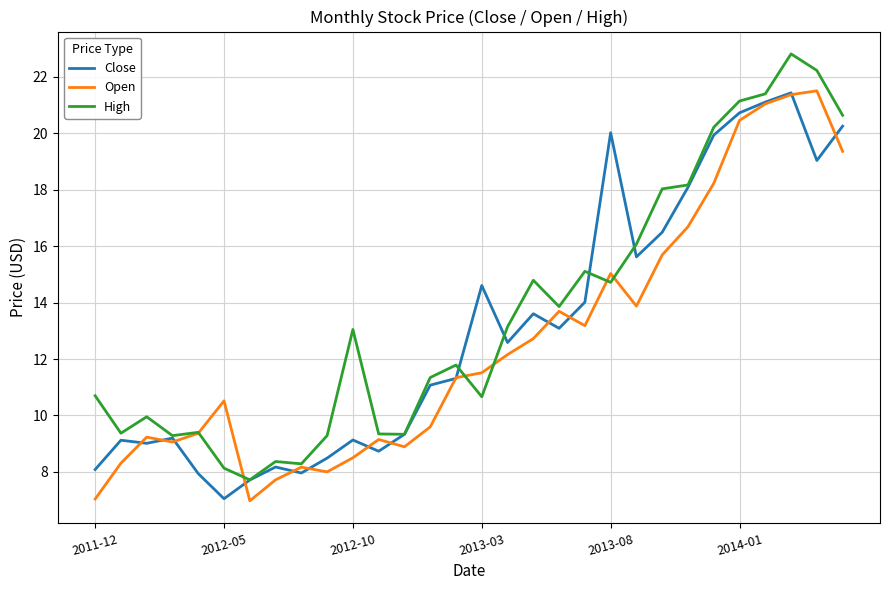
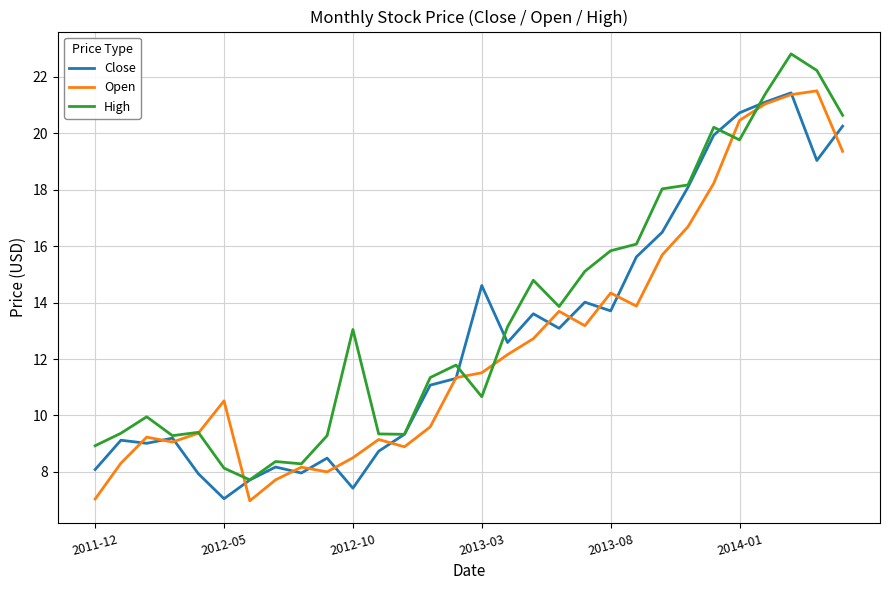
  {
    "Close": {
      "2011-12": 8.1,
      "2012-05": 7.0,
-     "2012-10": 9.1,
+     "2012-10": 7.4,
      "2013-03": 14.6,
-     "2013-08": 20.0,
+     "2013-08": 13.7,
      "2014-01": 20.7
    },
    "Open": {
      "2011-12": 7.0,
      "2012-05": 10.5,
      "2012-10": 8.5,
      "2013-03": 11.5,
-     "2013-08": 15.0,
+     "2013-08": 14.3,
      "2014-01": 20.5
    },
    "High": {
-     "2011-12": 10.7,
+     "2011-12": 8.9,
      "2012-05": 8.1,
      "2012-10": 13.0,
      "2013-03": 10.7,
-     "2013-08": 14.7,
-     "2014-01": 21.1
+     "2013-08": 15.8,
+     "2014-01": 19.8
    }
  }
